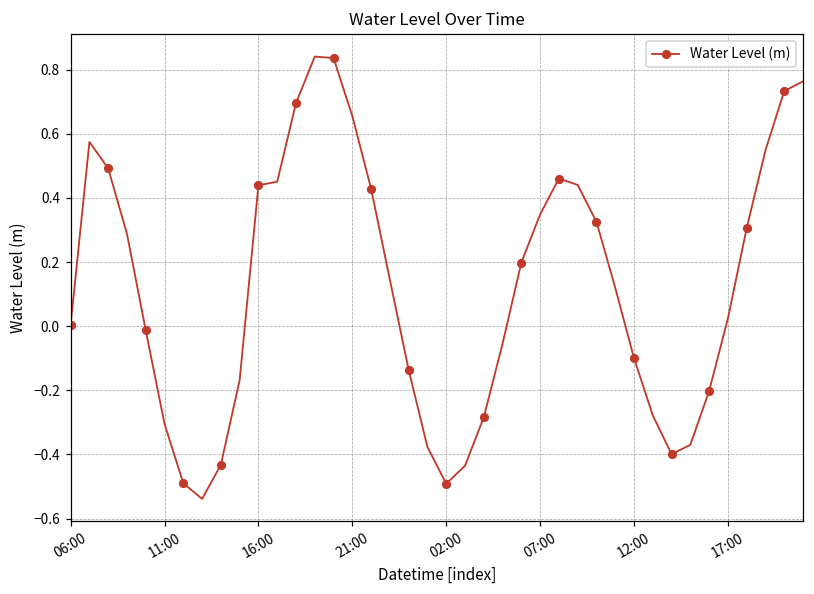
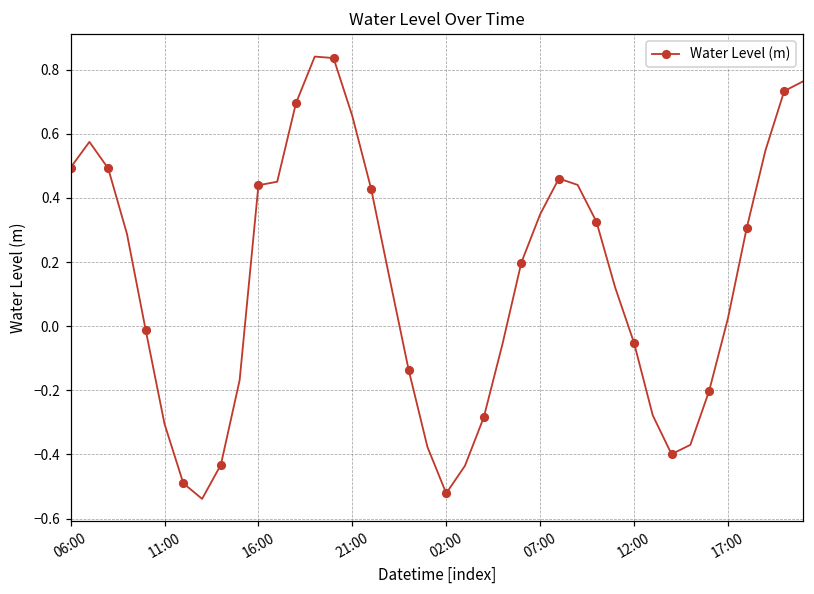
  {
-   "06:00": 0.00,
+   "06:00": 0.49,
    "11:00": -0.30,
    "16:00": 0.44,
    "21:00": 0.66,
-   "02:00": -0.49,
+   "02:00": -0.52,
    "07:00": 0.35,
-   "12:00": -0.10,
+   "12:00": -0.05,
    "17:00": 0.02
  }
